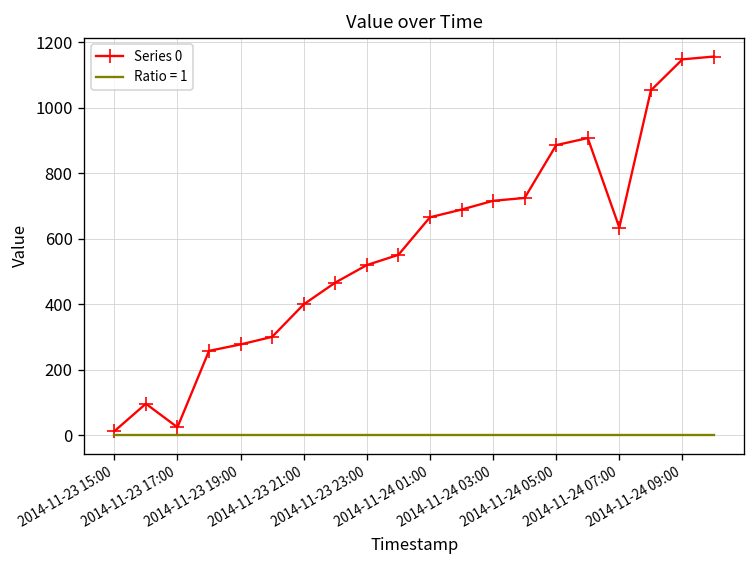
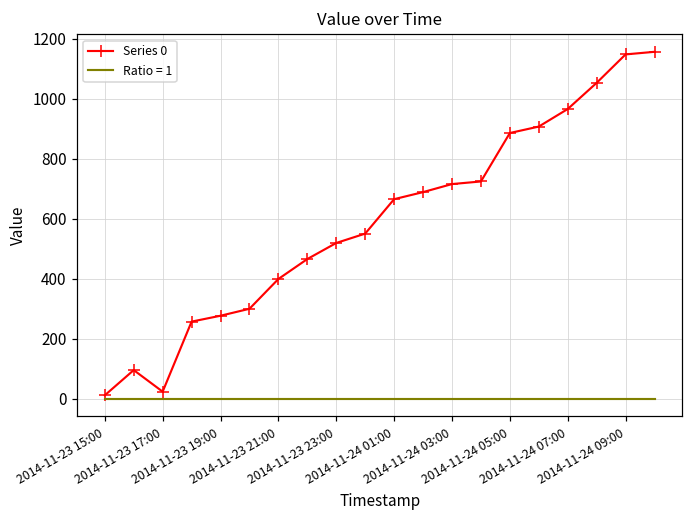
  {
    "Series 0": {
      "2014-11-23 15:00": 10,
      "2014-11-23 17:00": 20,
      "2014-11-23 19:00": 280,
      "2014-11-23 21:00": 400,
      "2014-11-23 23:00": 520,
      "2014-11-24 01:00": 670,
      "2014-11-24 03:00": 720,
      "2014-11-24 05:00": 890,
-     "2014-11-24 07:00": 630,
+     "2014-11-24 07:00": 970,
      "2014-11-24 09:00": 1150
    },
    "Ratio = 1": {
      "2014-11-23 15:00": 0,
      "2014-11-23 17:00": 0,
      "2014-11-23 19:00": 0,
      "2014-11-23 21:00": 0,
      "2014-11-23 23:00": 0,
      "2014-11-24 01:00": 0,
      "2014-11-24 03:00": 0,
      "2014-11-24 05:00": 0,
      "2014-11-24 07:00": 0,
      "2014-11-24 09:00": 0
    }
  }
